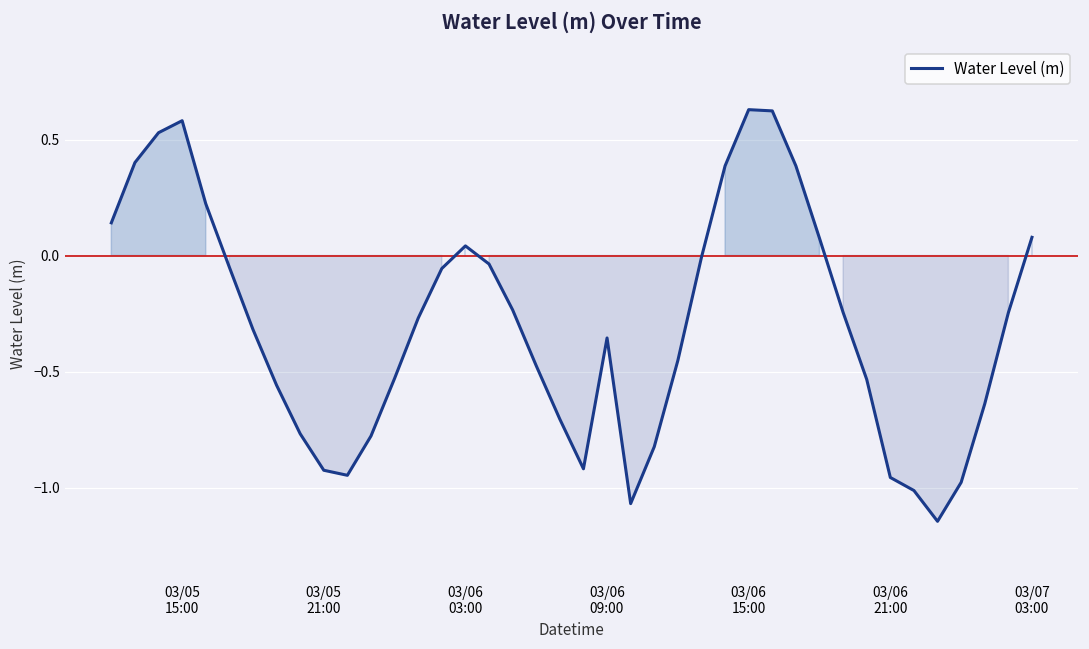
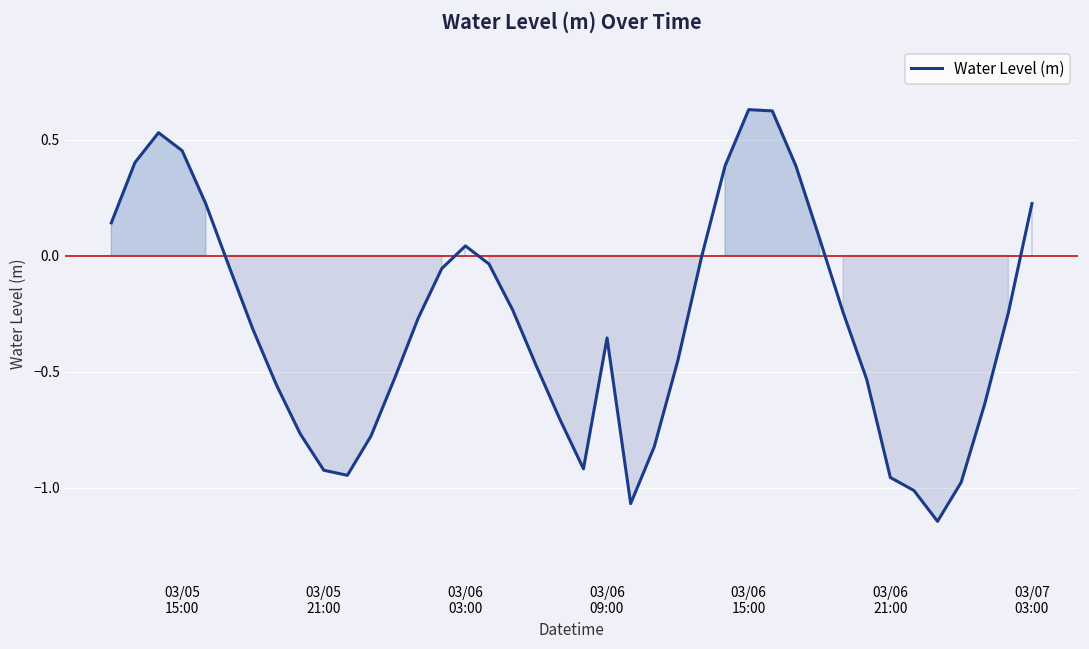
  {
-   "03/05 15:00": 0.58,
+   "03/05 15:00": 0.45,
    "03/05 21:00": -0.93,
    "03/06 03:00": 0.04,
    "03/06 09:00": -0.36,
    "03/06 15:00": 0.63,
    "03/06 21:00": -0.96,
-   "03/07 03:00": 0.08
+   "03/07 03:00": 0.22
  }
